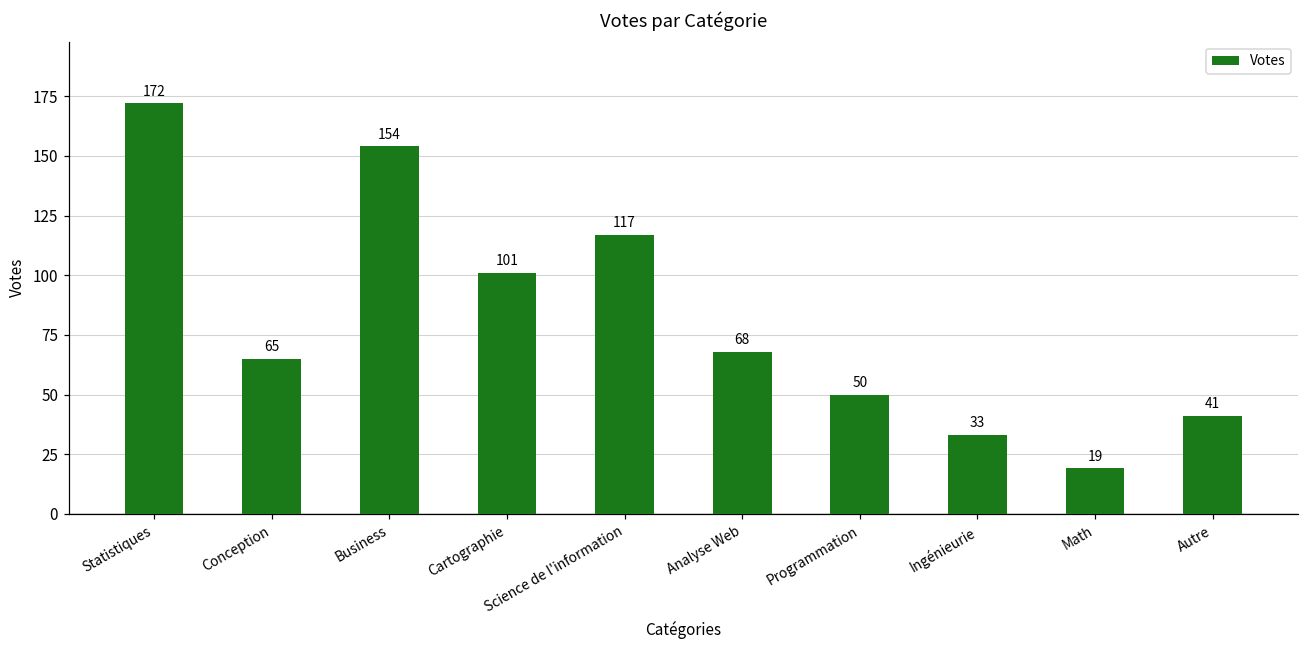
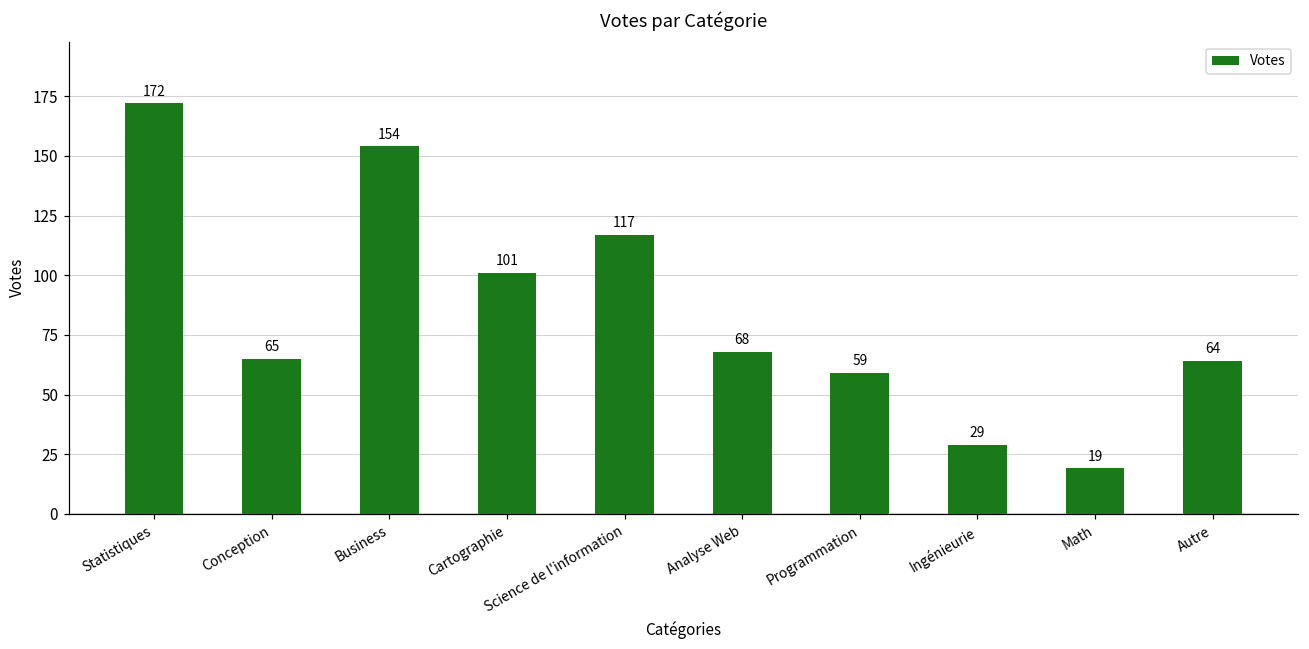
  {
    "Statistiques": 172,
    "Conception": 65,
    "Business": 154,
    "Cartographie": 101,
    "Science de l'information": 117,
    "Analyse Web": 68,
-   "Programmation": 50,
-   "Ingénieurie": 33,
+   "Programmation": 59,
+   "Ingénieurie": 29,
    "Math": 19,
-   "Autre": 41
+   "Autre": 64
  }
